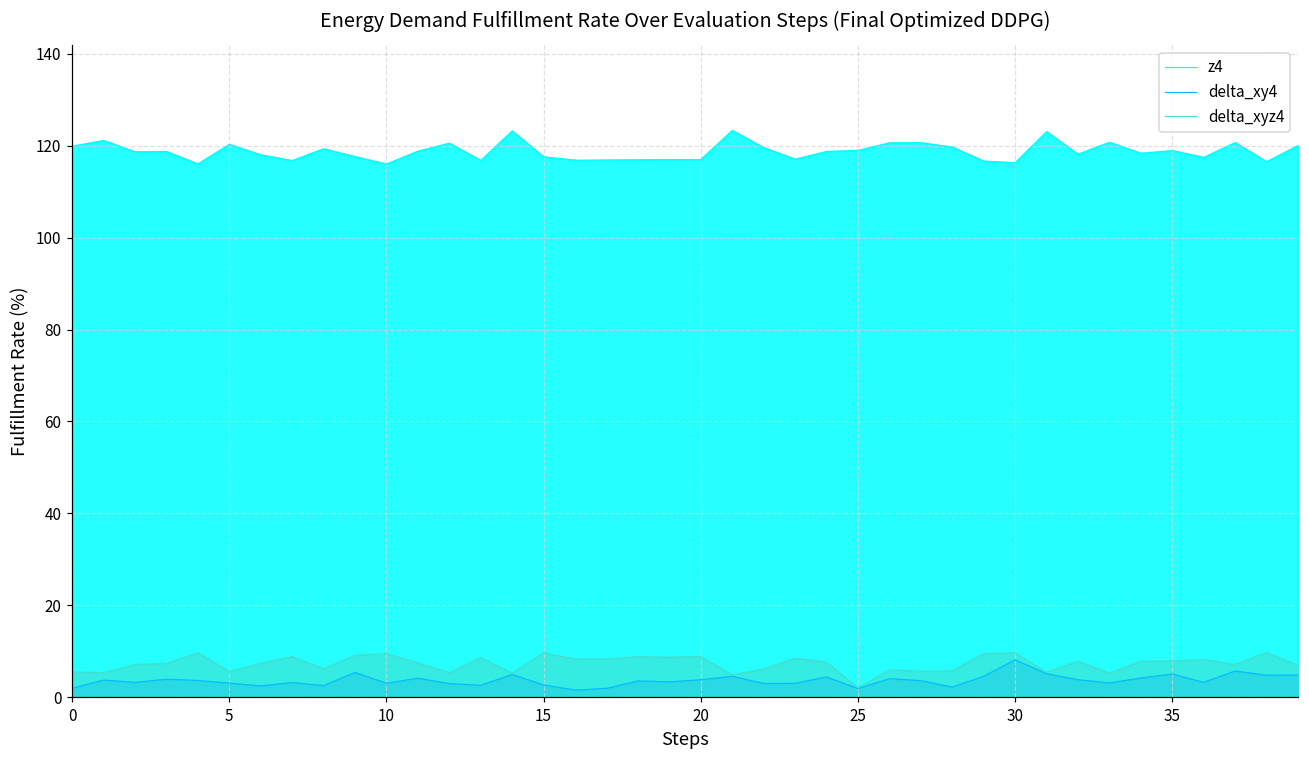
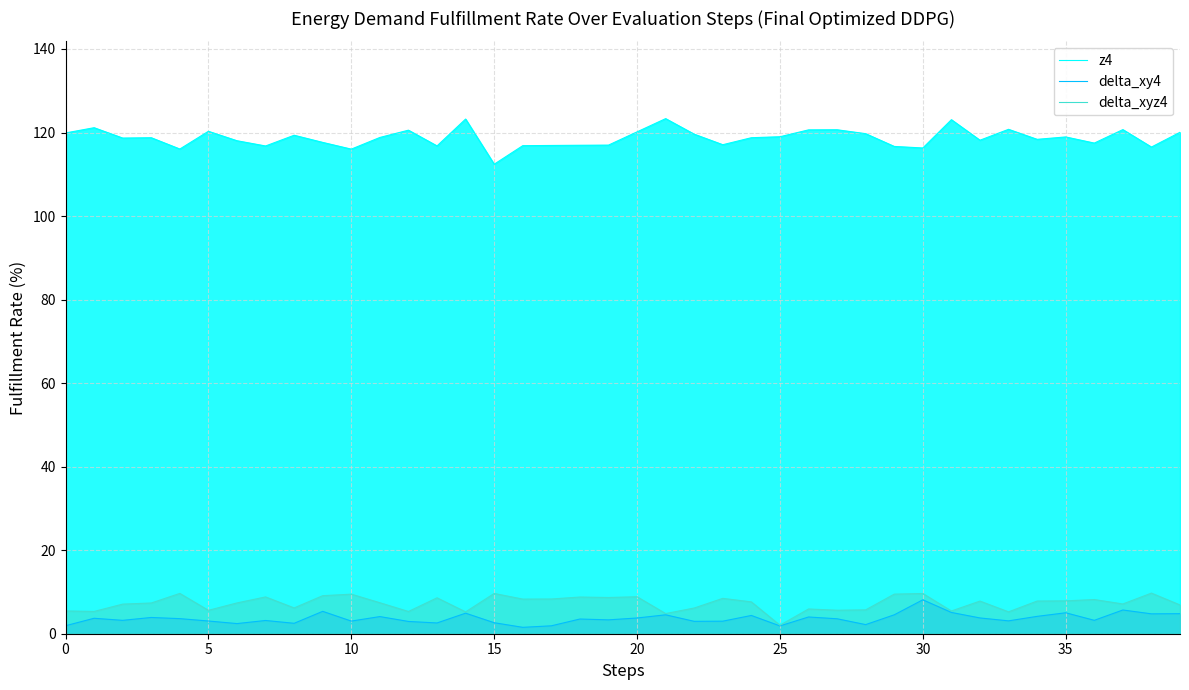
  {
    "z4": {
      "0": 120,
      "5": 120,
      "10": 116,
-     "15": 118,
-     "20": 117,
+     "15": 112,
+     "20": 120,
      "25": 119,
      "30": 116,
      "35": 119
    },
    "delta_xy4": {
      "0": 2,
      "5": 3,
      "10": 3,
      "15": 3,
      "20": 4,
      "30": 8,
      "35": 5
    },
    "delta_xyz4": {
      "0": 5,
      "5": 6,
      "10": 9,
      "15": 10,
      "20": 9,
      "30": 10,
      "35": 8
    }
  }
